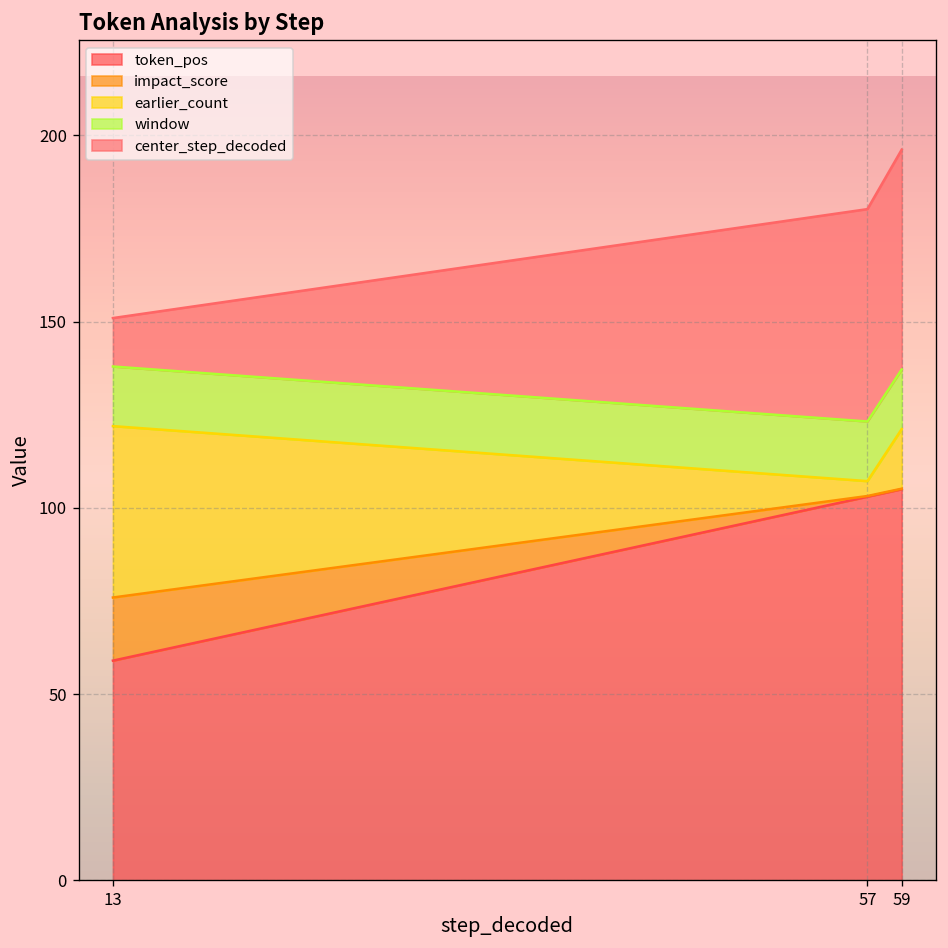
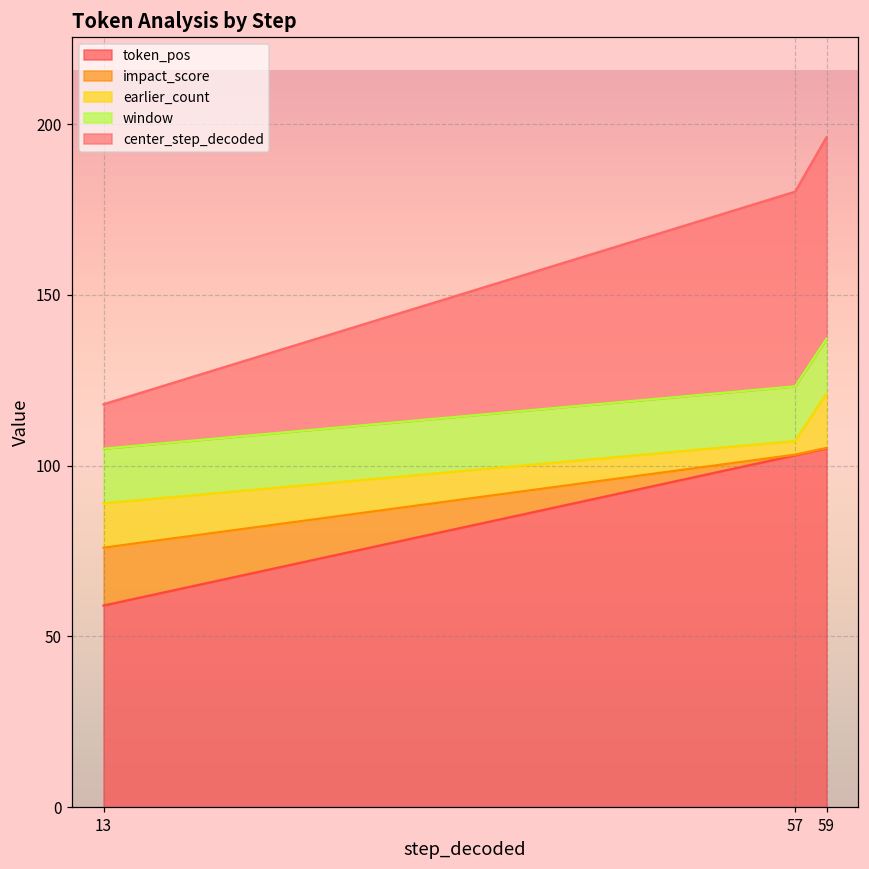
  {
    "impact_score": {
      "13": 17
    },
    "earlier_count": {
-     "13": 46,
+     "13": 13,
      "57": 4,
      "59": 16
    },
    "window": {
      "13": 16,
      "57": 16,
      "59": 16
    }
  }
